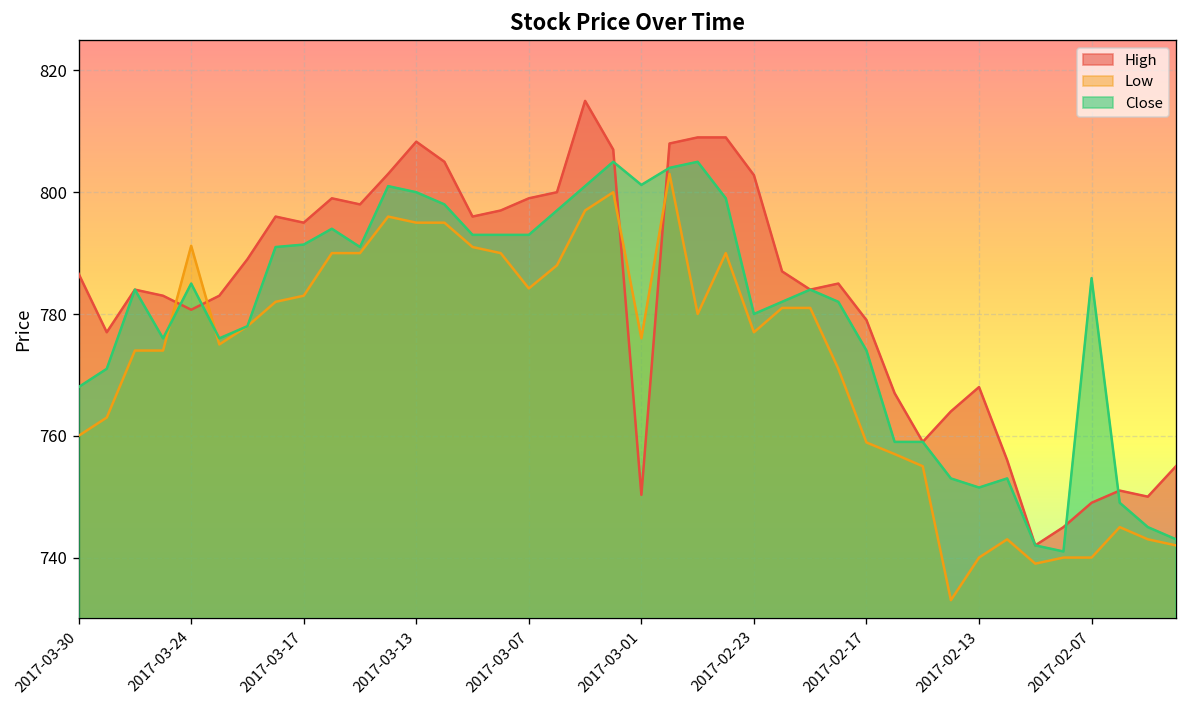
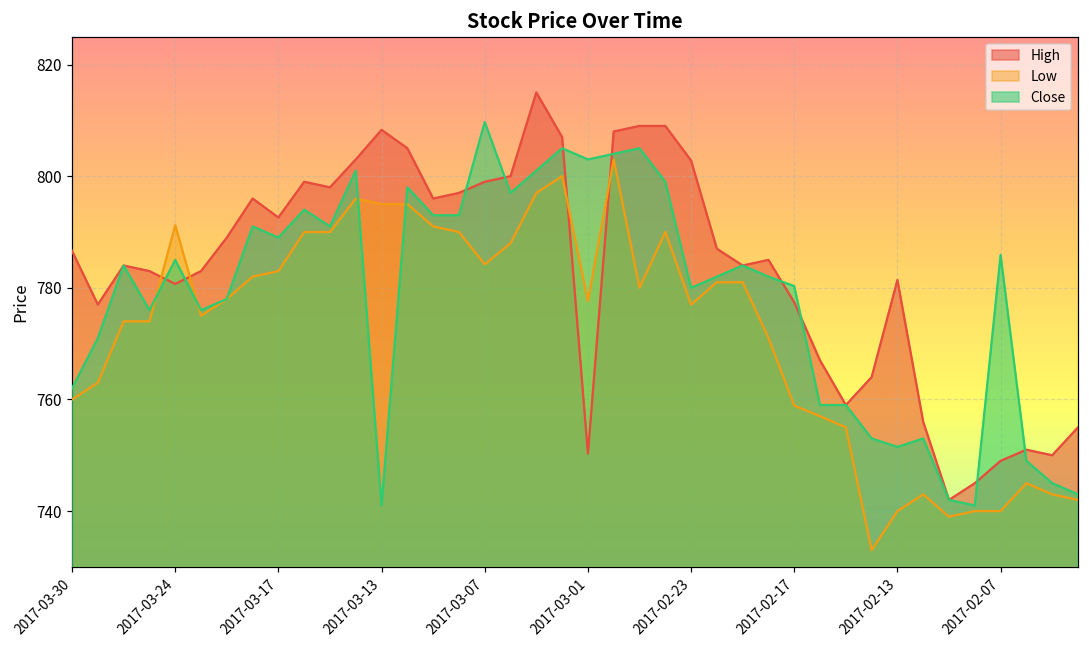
  {
    "High": {
      "2017-03-30": 787,
      "2017-03-24": 781,
-     "2017-03-17": 795,
+     "2017-03-17": 793,
      "2017-03-13": 808,
      "2017-03-07": 799,
      "2017-03-01": 750,
      "2017-02-23": 803,
-     "2017-02-17": 779,
-     "2017-02-13": 768,
+     "2017-02-17": 777,
+     "2017-02-13": 781,
      "2017-02-07": 749
    },
    "Low": {
      "2017-03-30": 760,
      "2017-03-24": 791,
      "2017-03-17": 783,
      "2017-03-13": 795,
      "2017-03-07": 784,
-     "2017-03-01": 776,
+     "2017-03-01": 778,
      "2017-02-23": 777,
      "2017-02-17": 759,
      "2017-02-13": 740,
      "2017-02-07": 740
    },
    "Close": {
-     "2017-03-30": 768,
+     "2017-03-30": 762,
      "2017-03-24": 785,
-     "2017-03-17": 791,
-     "2017-03-13": 800,
-     "2017-03-07": 793,
-     "2017-03-01": 801,
+     "2017-03-17": 789,
+     "2017-03-13": 741,
+     "2017-03-07": 810,
+     "2017-03-01": 803,
      "2017-02-23": 780,
-     "2017-02-17": 774,
+     "2017-02-17": 780,
      "2017-02-13": 752,
      "2017-02-07": 786
    }
  }
